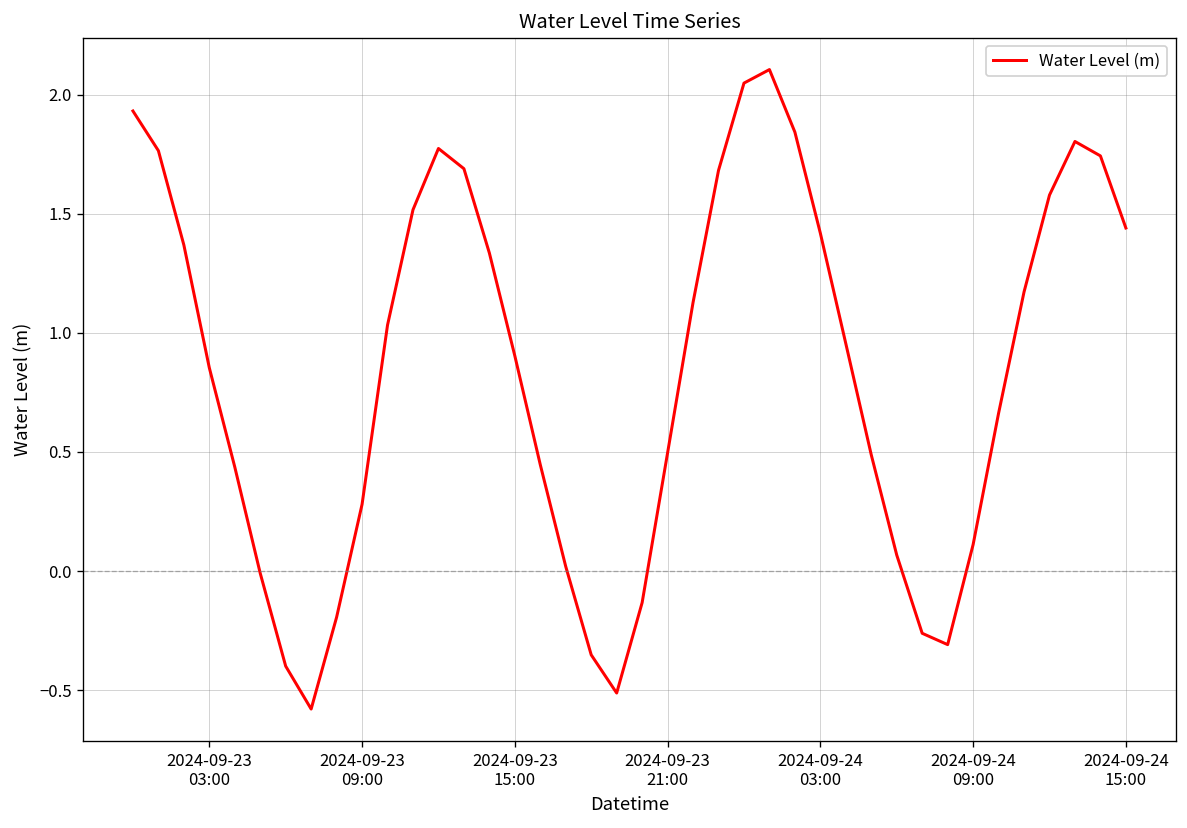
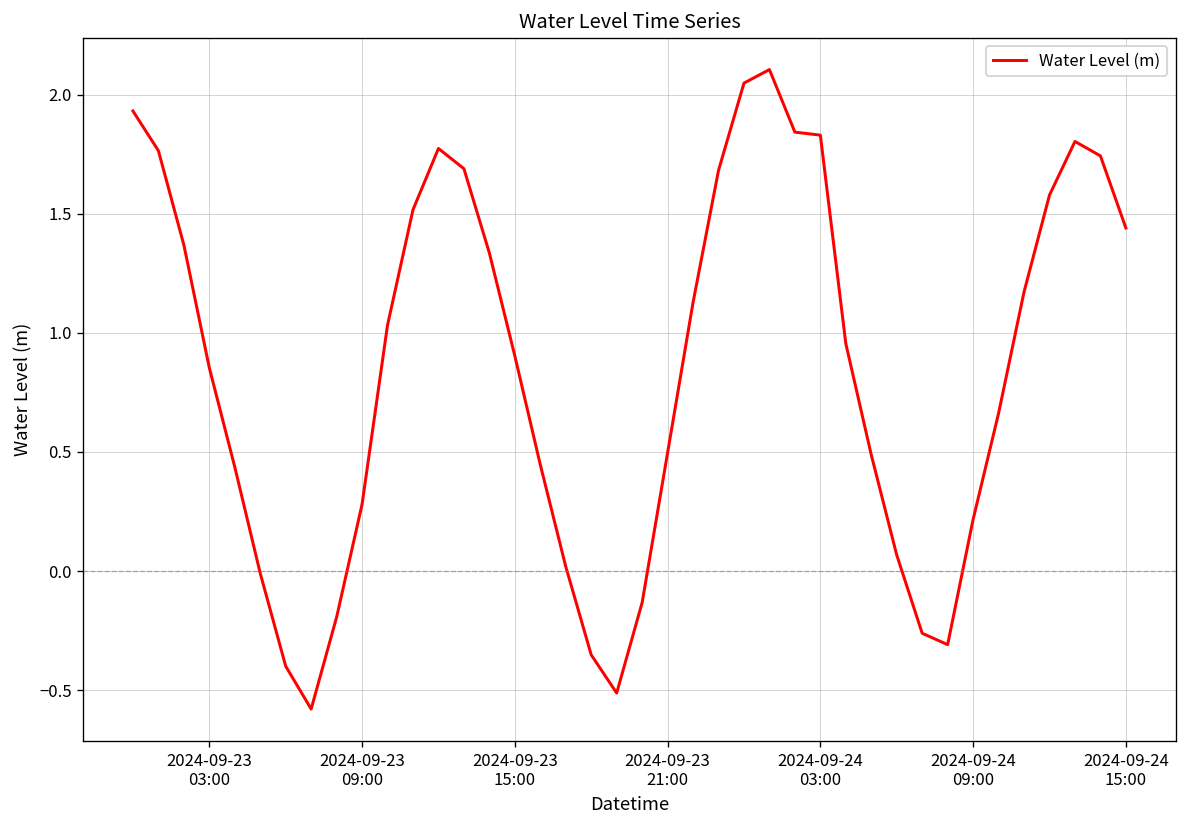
  {
    "2024-09-23 03:00": 0.85,
    "2024-09-23 09:00": 0.28,
    "2024-09-23 15:00": 0.90,
    "2024-09-23 21:00": 0.50,
-   "2024-09-24 03:00": 1.42,
-   "2024-09-24 09:00": 0.11,
+   "2024-09-24 03:00": 1.83,
+   "2024-09-24 09:00": 0.22,
    "2024-09-24 15:00": 1.44
  }
